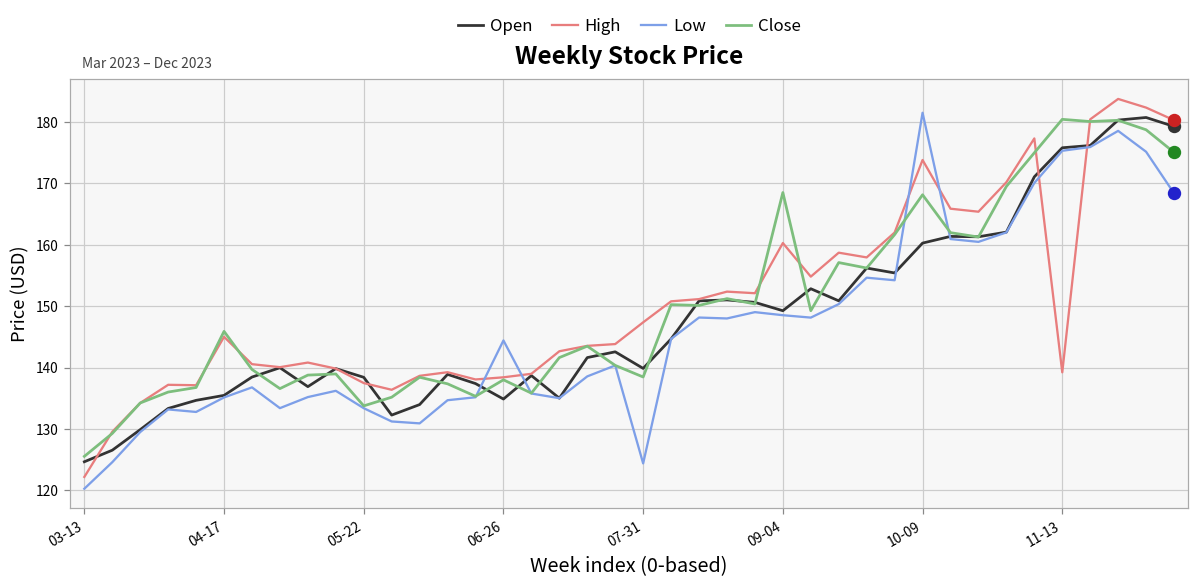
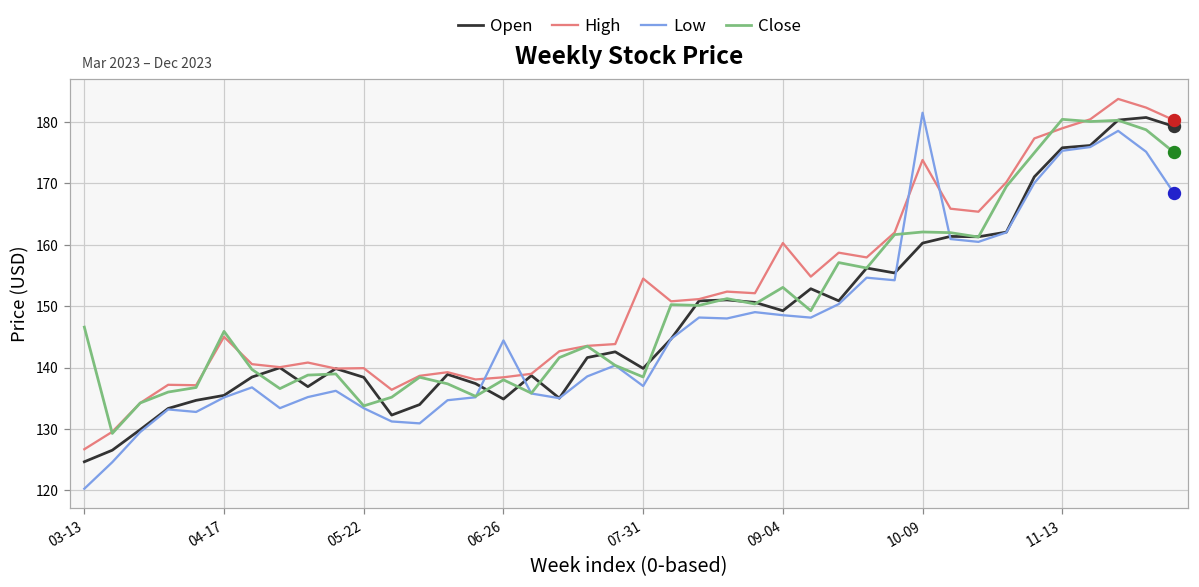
  {
    "High": {
-     "03-13": 122,
+     "03-13": 127,
      "04-17": 145,
-     "05-22": 137,
-     "07-31": 147,
+     "05-22": 140,
+     "07-31": 154,
      "09-04": 160,
      "10-09": 174,
-     "11-13": 139
+     "11-13": 179
    },
    "Low": {
      "03-13": 120,
      "06-26": 144,
-     "07-31": 124,
+     "07-31": 137,
      "09-04": 149,
      "10-09": 181,
      "11-13": 175
    },
    "Close": {
-     "03-13": 126,
+     "03-13": 147,
      "04-17": 146,
      "07-31": 138,
-     "09-04": 169,
-     "10-09": 168,
+     "09-04": 153,
+     "10-09": 162,
      "11-13": 180
    }
  }
